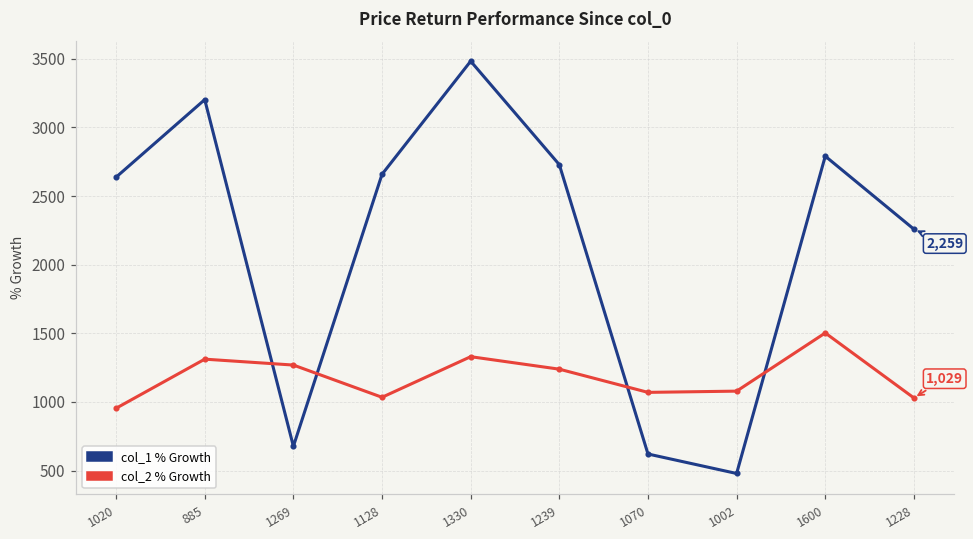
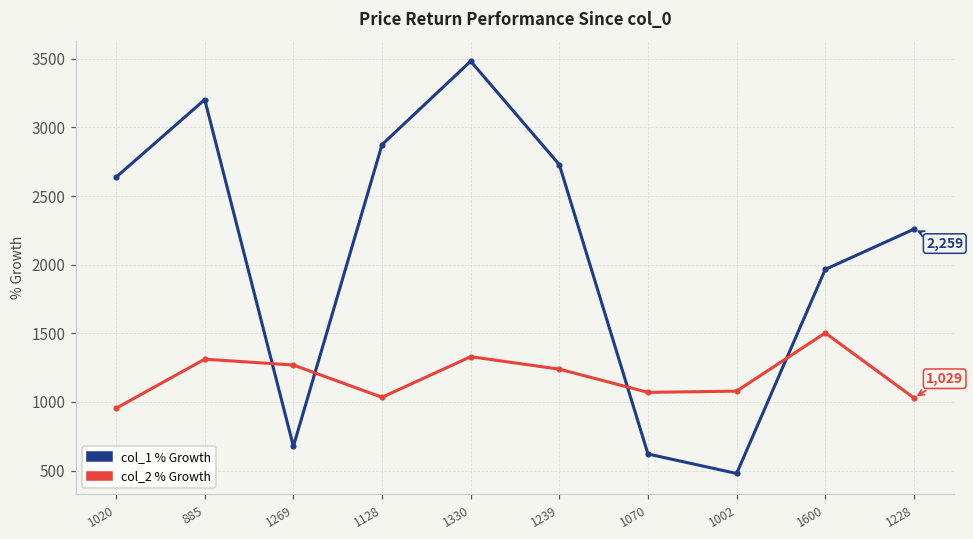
  {
    "col_1 % Growth": {
      "1020": 2640,
      "885": 3200,
      "1269": 680,
-     "1128": 2660,
+     "1128": 2880,
      "1330": 3480,
      "1239": 2730,
      "1070": 620,
      "1002": 480,
-     "1600": 2790
+     "1600": 1970
    },
    "col_2 % Growth": {
      "1020": 950,
      "885": 1310,
      "1269": 1270,
      "1128": 1030,
      "1330": 1330,
      "1239": 1240,
      "1070": 1070,
      "1002": 1080,
      "1600": 1500
    }
  }
